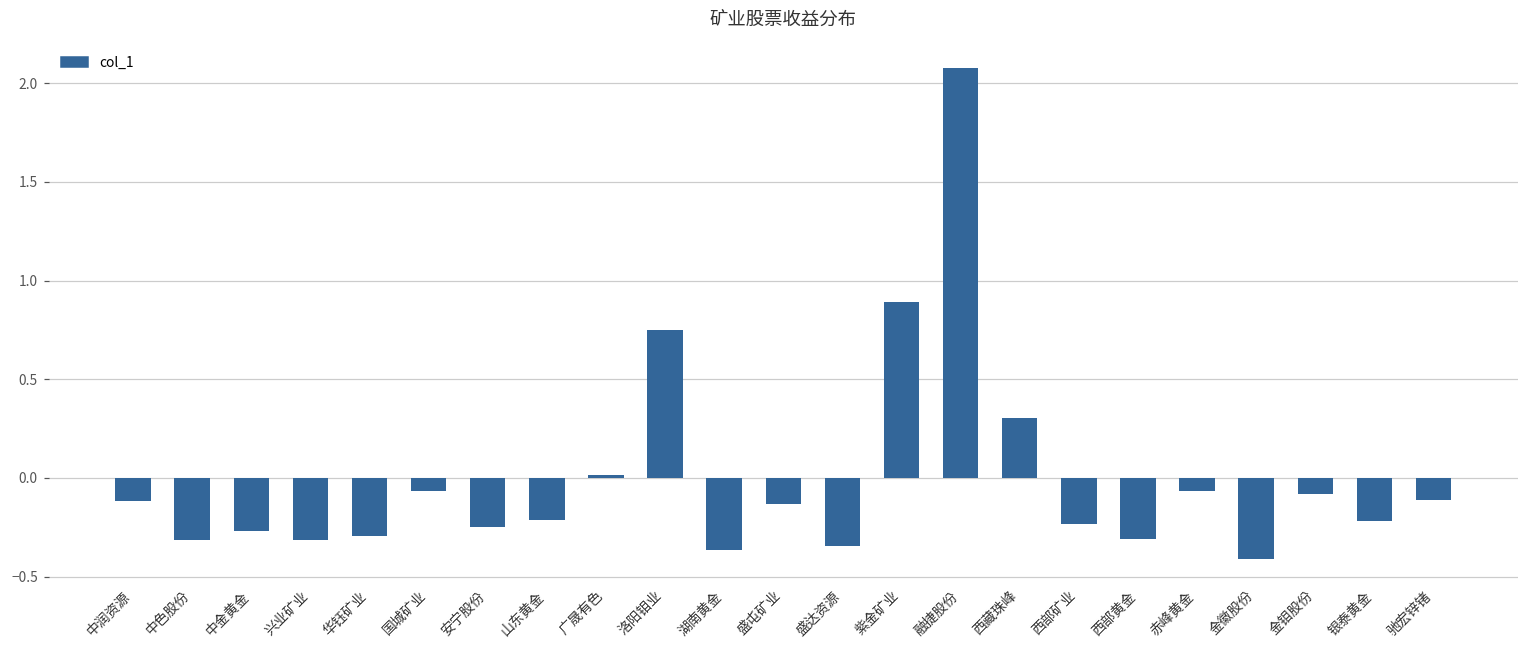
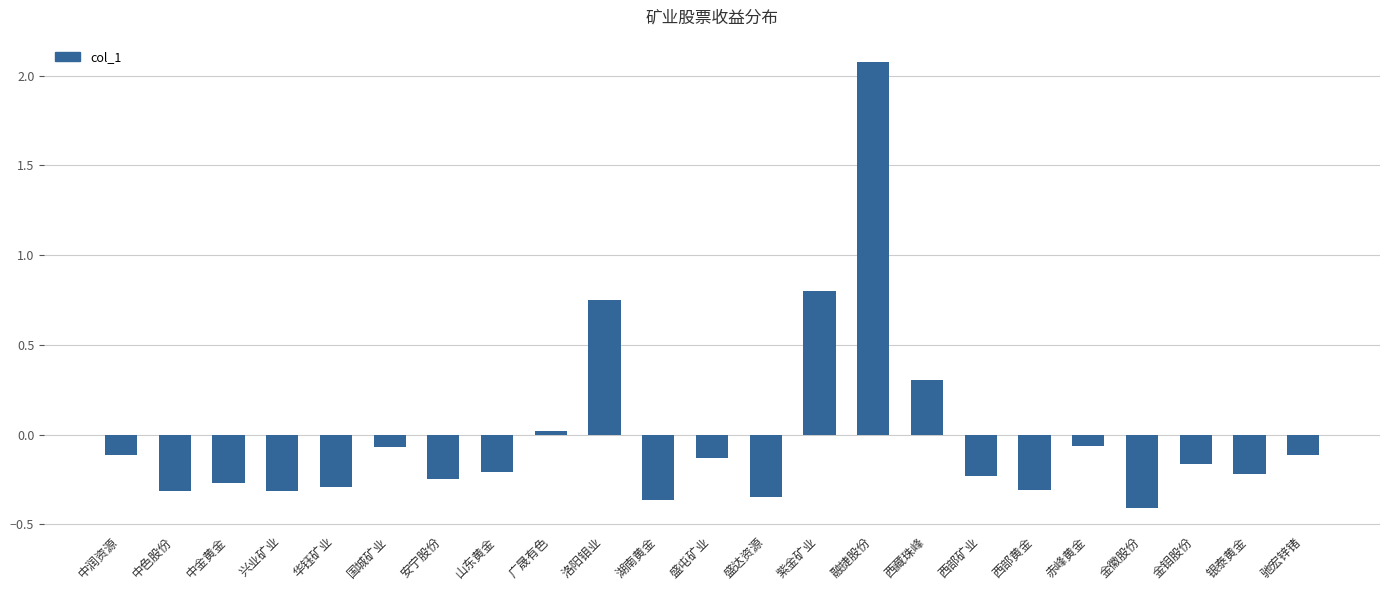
  {
    "中润资源": -0.11,
    "中色股份": -0.31,
    "中金黄金": -0.27,
    "兴业矿业": -0.31,
    "华钰矿业": -0.29,
    "国城矿业": -0.07,
    "安宁股份": -0.25,
    "山东黄金": -0.21,
    "广晟有色": 0.02,
    "洛阳钼业": 0.75,
    "湖南黄金": -0.37,
    "盛屯矿业": -0.13,
    "盛达资源": -0.35,
-   "紫金矿业": 0.89,
+   "紫金矿业": 0.80,
    "融捷股份": 2.08,
    "西藏珠峰": 0.30,
    "西部矿业": -0.23,
    "西部黄金": -0.31,
    "赤峰黄金": -0.06,
    "金徽股份": -0.41,
-   "金钼股份": -0.08,
+   "金钼股份": -0.17,
    "银泰黄金": -0.22,
    "驰宏锌锗": -0.11
  }
